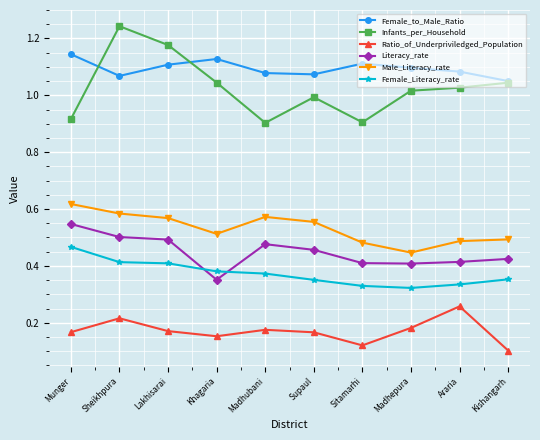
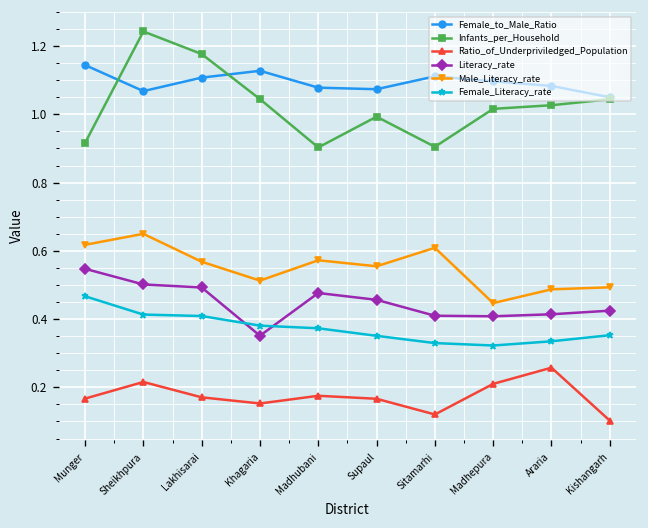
  {
    "Infants_per_Household": {
      "Munger": 0.92,
      "Sheikhpura": 1.24,
      "Lakhisarai": 1.18,
      "Khagaria": 1.04,
      "Madhubani": 0.90,
      "Supaul": 0.99,
      "Sitamarhi": 0.90,
      "Madhepura": 1.02,
      "Araria": 1.03
    },
    "Ratio_of_Underpriviledged_Population": {
      "Munger": 0.17,
      "Sheikhpura": 0.22,
      "Lakhisarai": 0.17,
      "Khagaria": 0.15,
      "Madhubani": 0.18,
      "Supaul": 0.17,
      "Sitamarhi": 0.12,
-     "Madhepura": 0.18,
+     "Madhepura": 0.21,
      "Araria": 0.26,
      "Kishangarh": 0.10
    },
    "Literacy_rate": {
      "Munger": 0.55,
      "Sheikhpura": 0.50,
      "Lakhisarai": 0.49,
      "Khagaria": 0.35,
      "Madhubani": 0.48,
      "Supaul": 0.46,
      "Sitamarhi": 0.41,
      "Madhepura": 0.41,
      "Araria": 0.41,
      "Kishangarh": 0.42
    },
    "Male_Literacy_rate": {
      "Munger": 0.62,
-     "Sheikhpura": 0.58,
+     "Sheikhpura": 0.65,
      "Lakhisarai": 0.57,
      "Khagaria": 0.51,
      "Madhubani": 0.57,
      "Supaul": 0.55,
-     "Sitamarhi": 0.48,
+     "Sitamarhi": 0.61,
      "Madhepura": 0.45,
      "Araria": 0.49,
      "Kishangarh": 0.49
    }
  }
